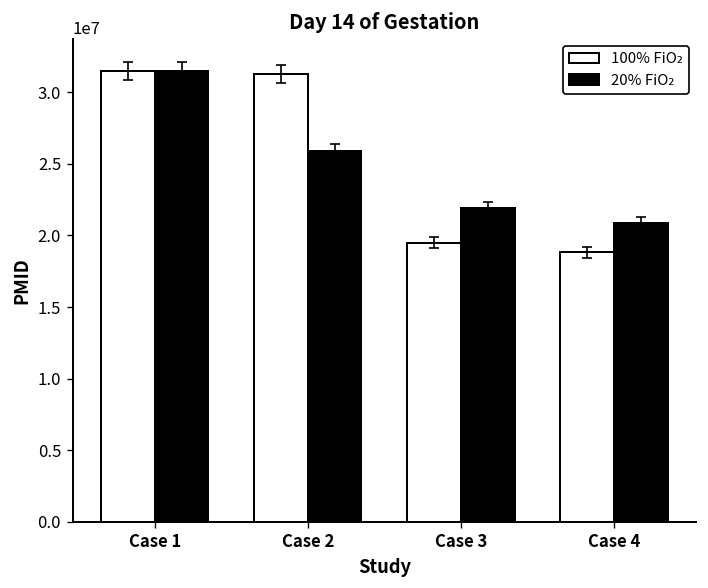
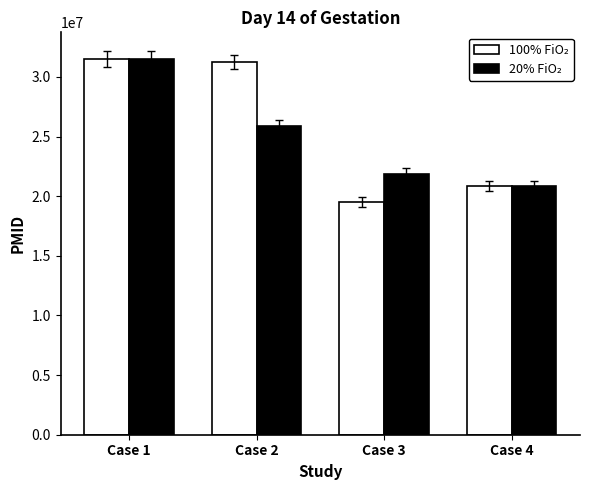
  {
    "100% FiO₂": {
      "Case 1": 31500000,
      "Case 2": 31300000,
      "Case 3": 19500000,
-     "Case 4": 18800000
+     "Case 4": 20900000
    }
  }
